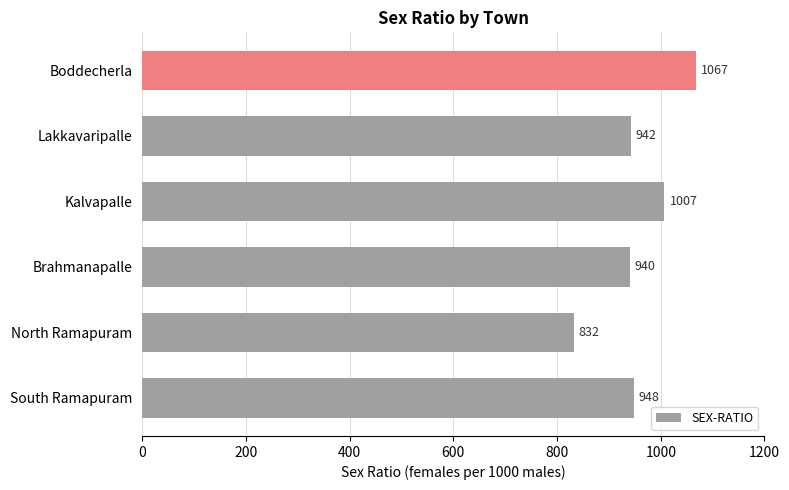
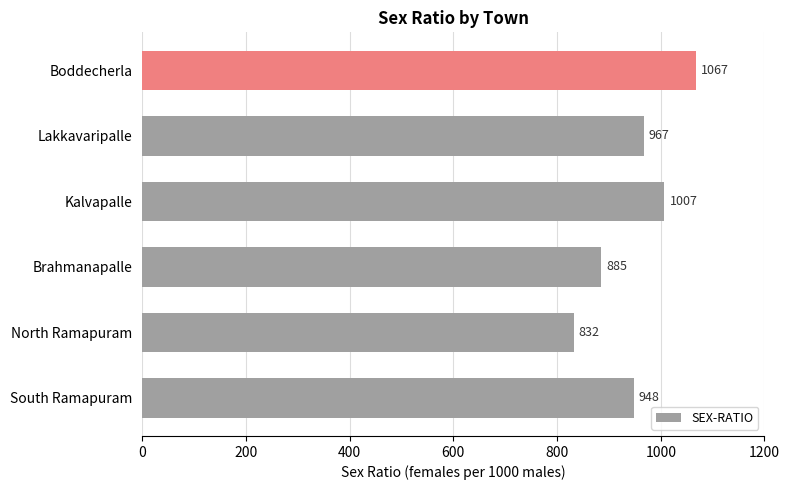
  {
    "Boddecherla": 1067,
-   "Lakkavaripalle": 942,
+   "Lakkavaripalle": 967,
    "Kalvapalle": 1007,
-   "Brahmanapalle": 940,
+   "Brahmanapalle": 885,
    "North Ramapuram": 832,
    "South Ramapuram": 948
  }
